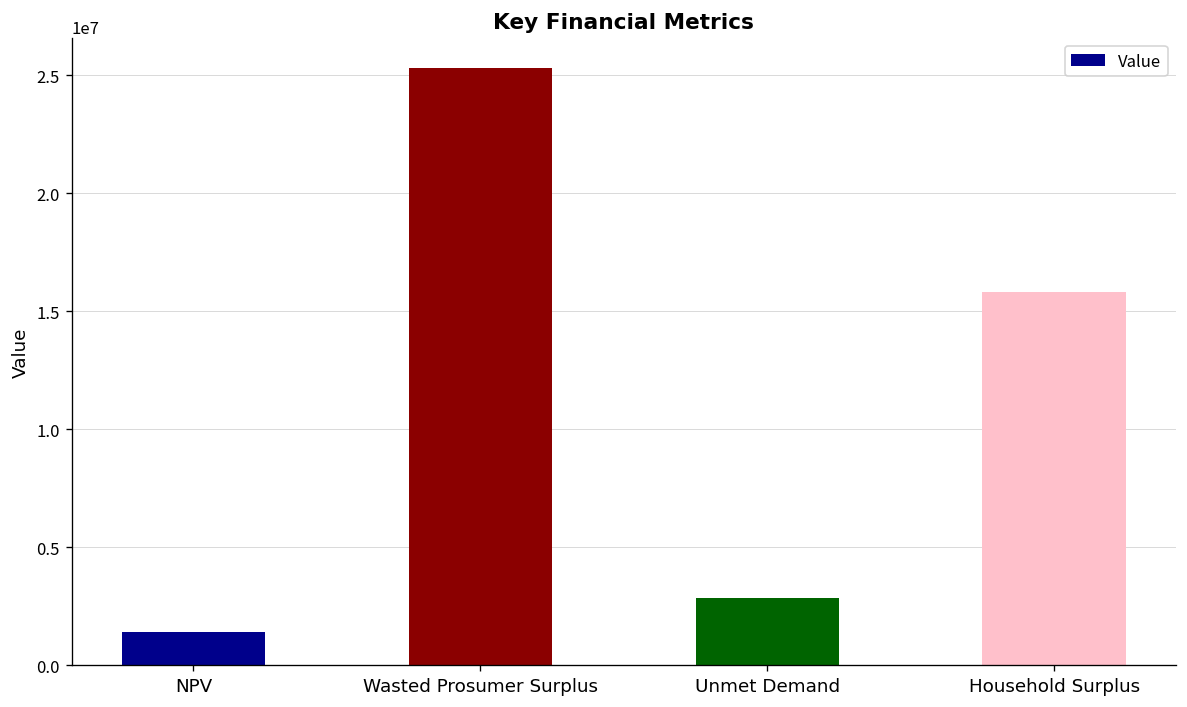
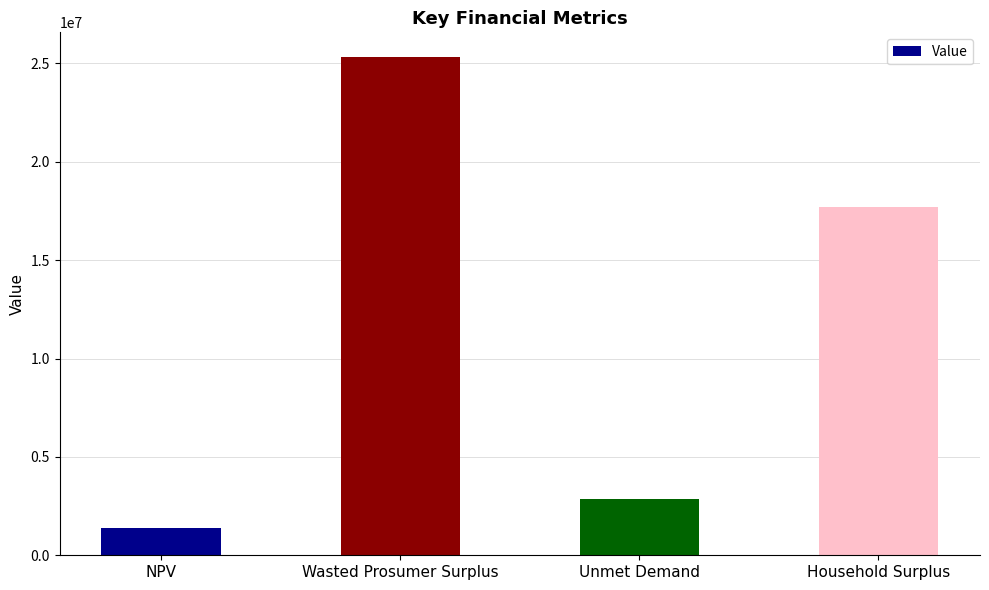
  {
    "NPV": 1400000,
    "Wasted Prosumer Surplus": 25300000,
    "Unmet Demand": 2900000,
-   "Household Surplus": 15800000
+   "Household Surplus": 17700000
  }
